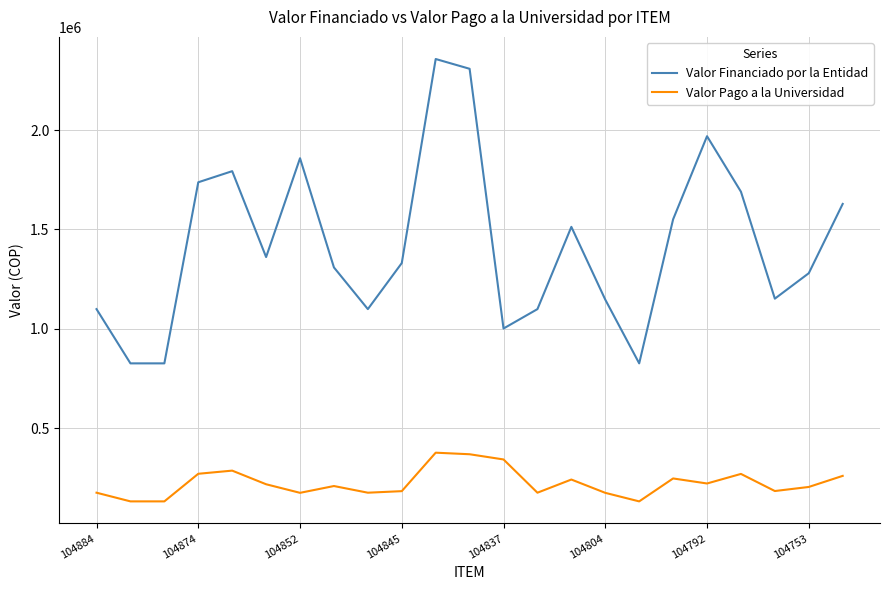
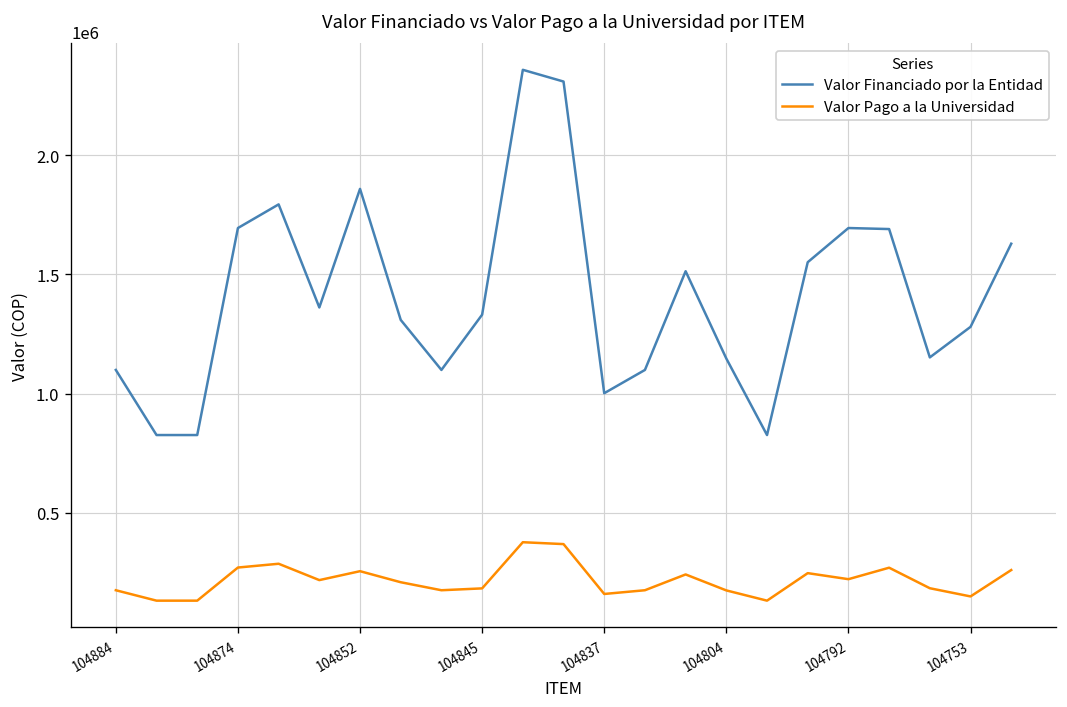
  {
    "Valor Financiado por la Entidad": {
      "104884": 1100000,
-     "104874": 1740000,
+     "104874": 1690000,
      "104852": 1860000,
      "104845": 1330000,
      "104837": 1000000,
      "104804": 1150000,
-     "104792": 1970000,
+     "104792": 1690000,
      "104753": 1280000
    },
    "Valor Pago a la Universidad": {
      "104884": 180000,
      "104874": 270000,
-     "104852": 180000,
+     "104852": 260000,
      "104845": 180000,
-     "104837": 340000,
+     "104837": 160000,
      "104804": 180000,
      "104792": 220000,
-     "104753": 200000
+     "104753": 150000
    }
  }
